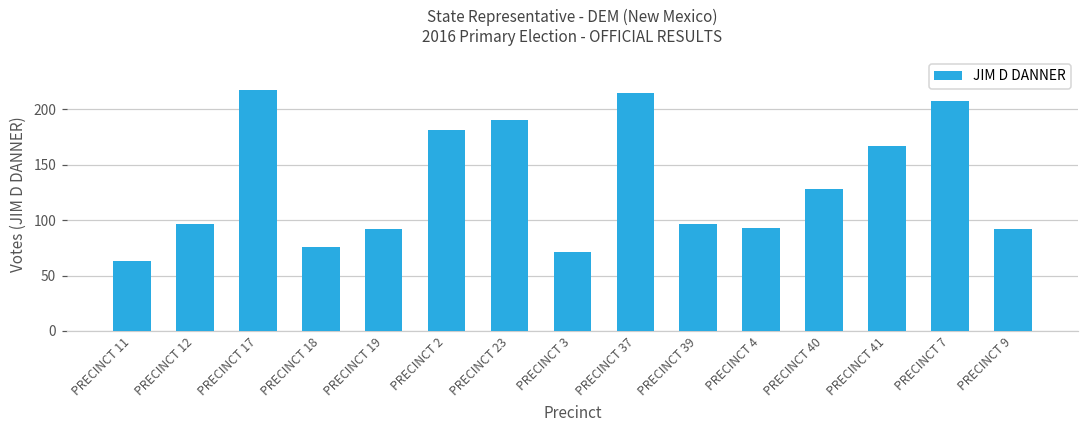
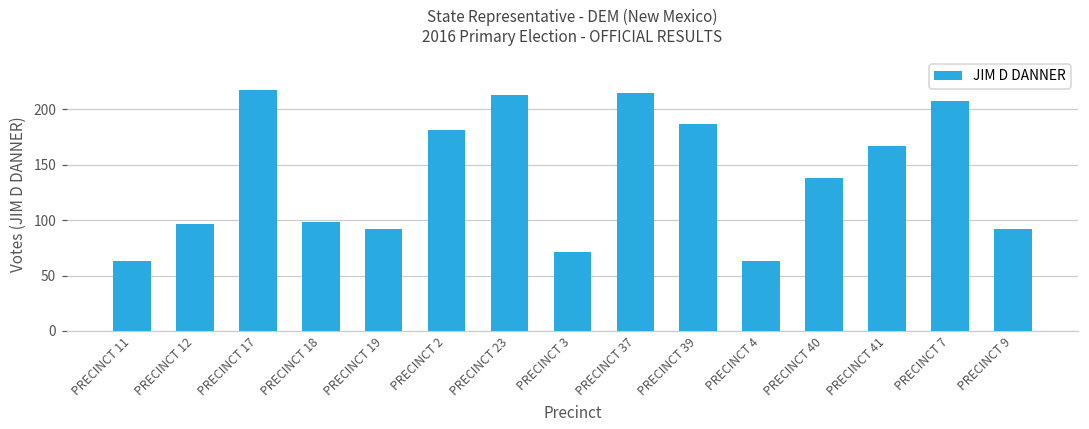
  {
    "PRECINCT 11": 63,
    "PRECINCT 12": 96,
    "PRECINCT 17": 217,
-   "PRECINCT 18": 76,
+   "PRECINCT 18": 98,
    "PRECINCT 19": 92,
    "PRECINCT 2": 181,
-   "PRECINCT 23": 190,
+   "PRECINCT 23": 213,
    "PRECINCT 3": 71,
    "PRECINCT 37": 215,
-   "PRECINCT 39": 96,
-   "PRECINCT 4": 93,
-   "PRECINCT 40": 128,
+   "PRECINCT 39": 187,
+   "PRECINCT 4": 63,
+   "PRECINCT 40": 138,
    "PRECINCT 41": 167,
    "PRECINCT 7": 207,
    "PRECINCT 9": 92
  }
